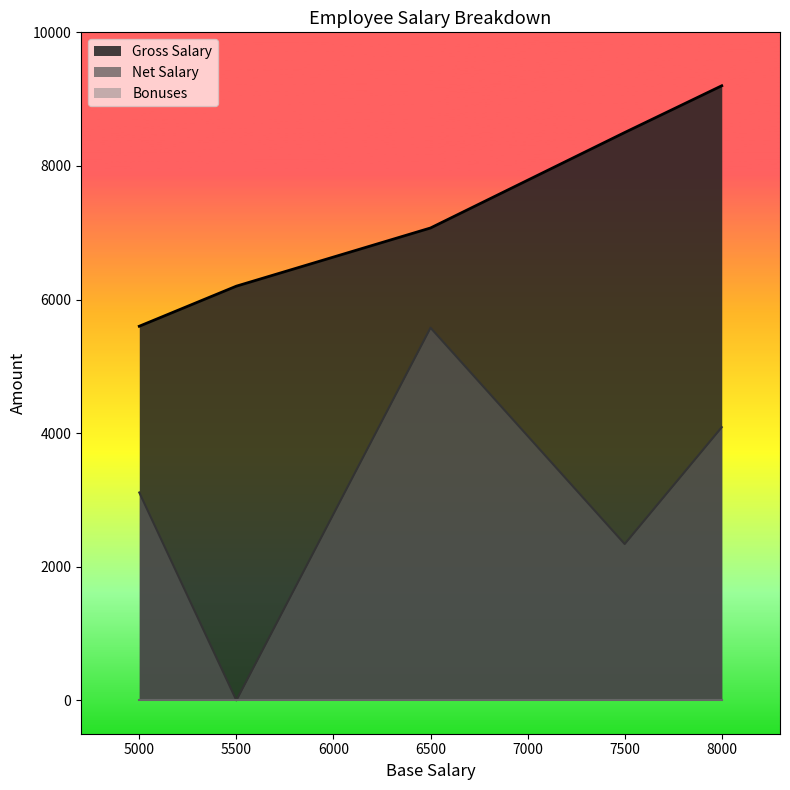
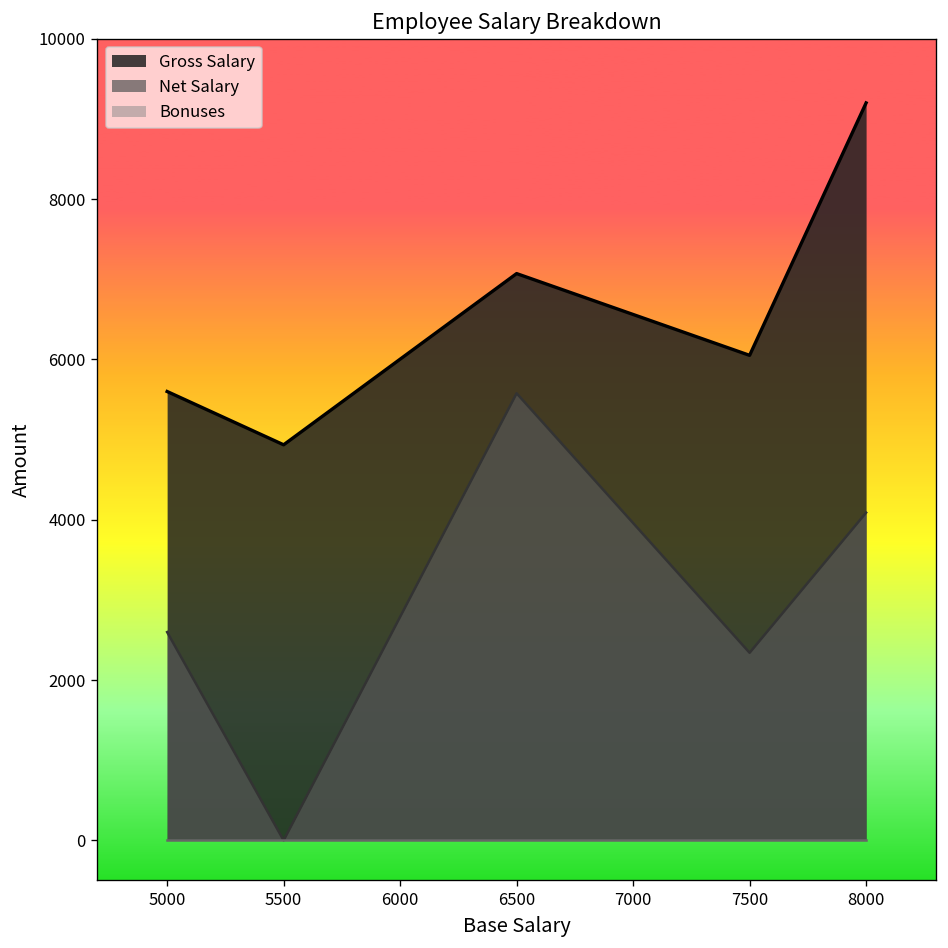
  {
    "Gross Salary": {
      "5000": 5600,
-     "5500": 6200,
+     "5500": 4900,
      "6500": 7100,
-     "7500": 8500,
+     "7500": 6100,
      "8000": 9200
    },
    "Net Salary": {
-     "5000": 3100,
+     "5000": 2600,
      "6500": 5600,
      "7500": 2300,
      "8000": 4100
    },
    "Bonuses": {
      "5000": 0,
      "6500": 0,
      "7500": 0,
      "8000": 0
    }
  }
